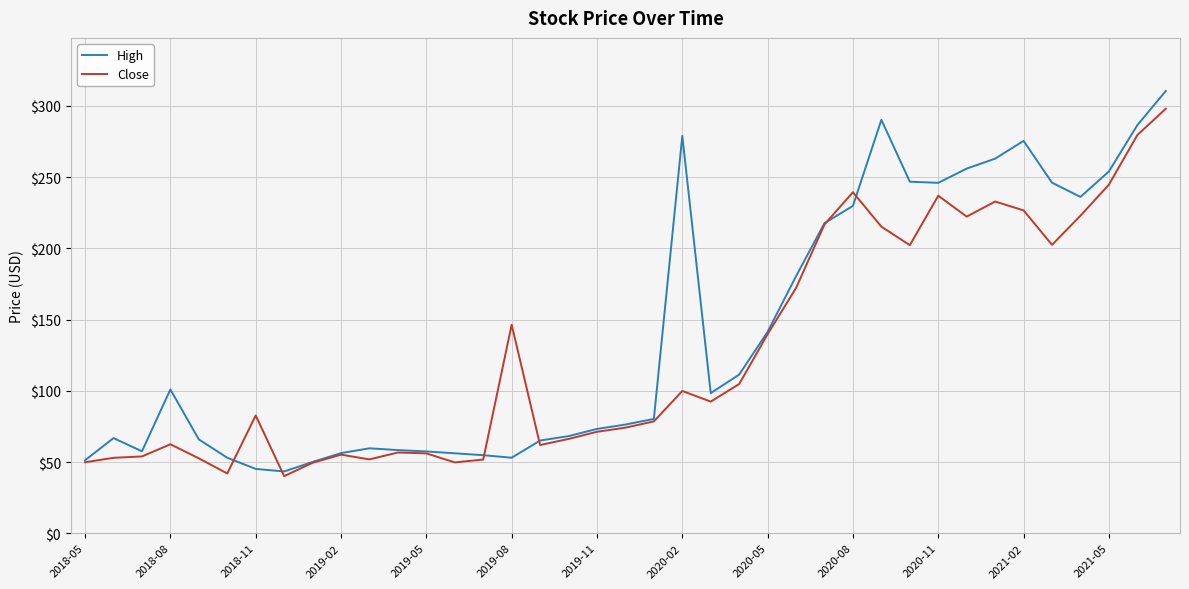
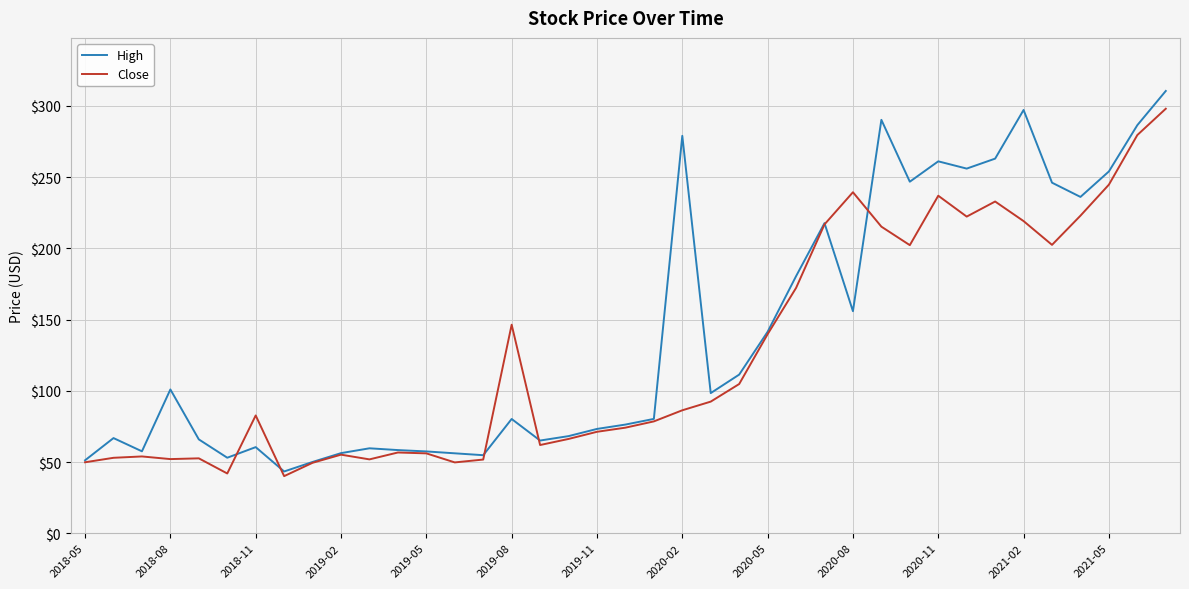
  {
    "High": {
      "2018-08": "$101",
-     "2018-11": "$45",
-     "2019-08": "$53",
+     "2018-11": "$60",
+     "2019-08": "$80",
      "2019-11": "$73",
      "2020-02": "$279",
-     "2020-08": "$230",
-     "2020-11": "$246",
-     "2021-02": "$275",
+     "2020-08": "$156",
+     "2020-11": "$261",
+     "2021-02": "$297",
      "2021-05": "$254"
    },
    "Close": {
-     "2018-08": "$62",
+     "2018-08": "$52",
      "2018-11": "$83",
      "2019-08": "$146",
      "2019-11": "$71",
-     "2020-02": "$100",
+     "2020-02": "$86",
      "2020-08": "$239",
      "2020-11": "$237",
-     "2021-02": "$227",
+     "2021-02": "$219",
      "2021-05": "$245"
    }
  }
